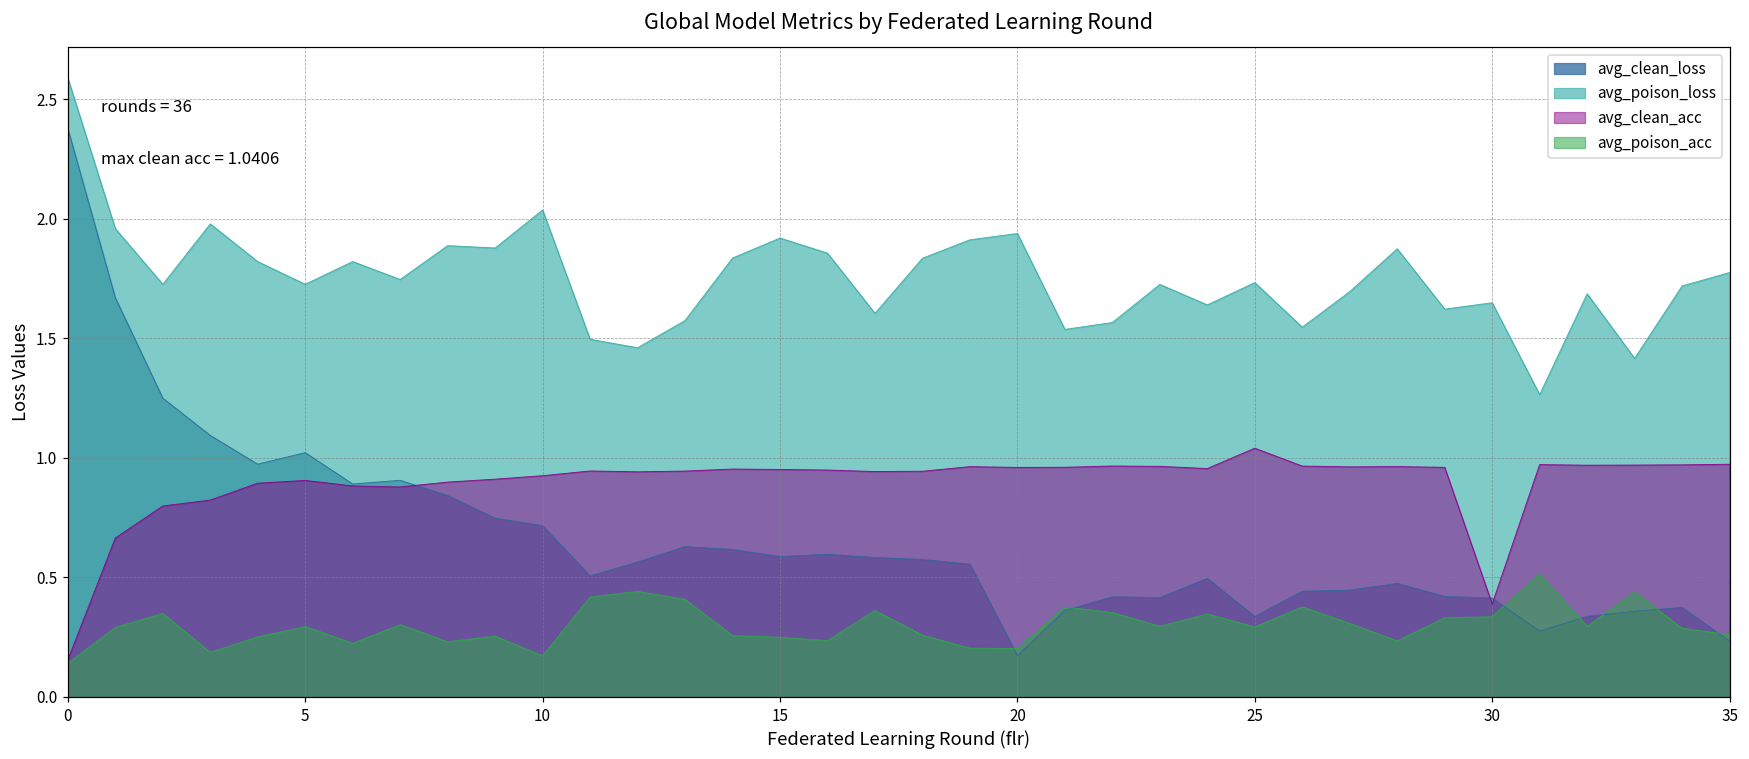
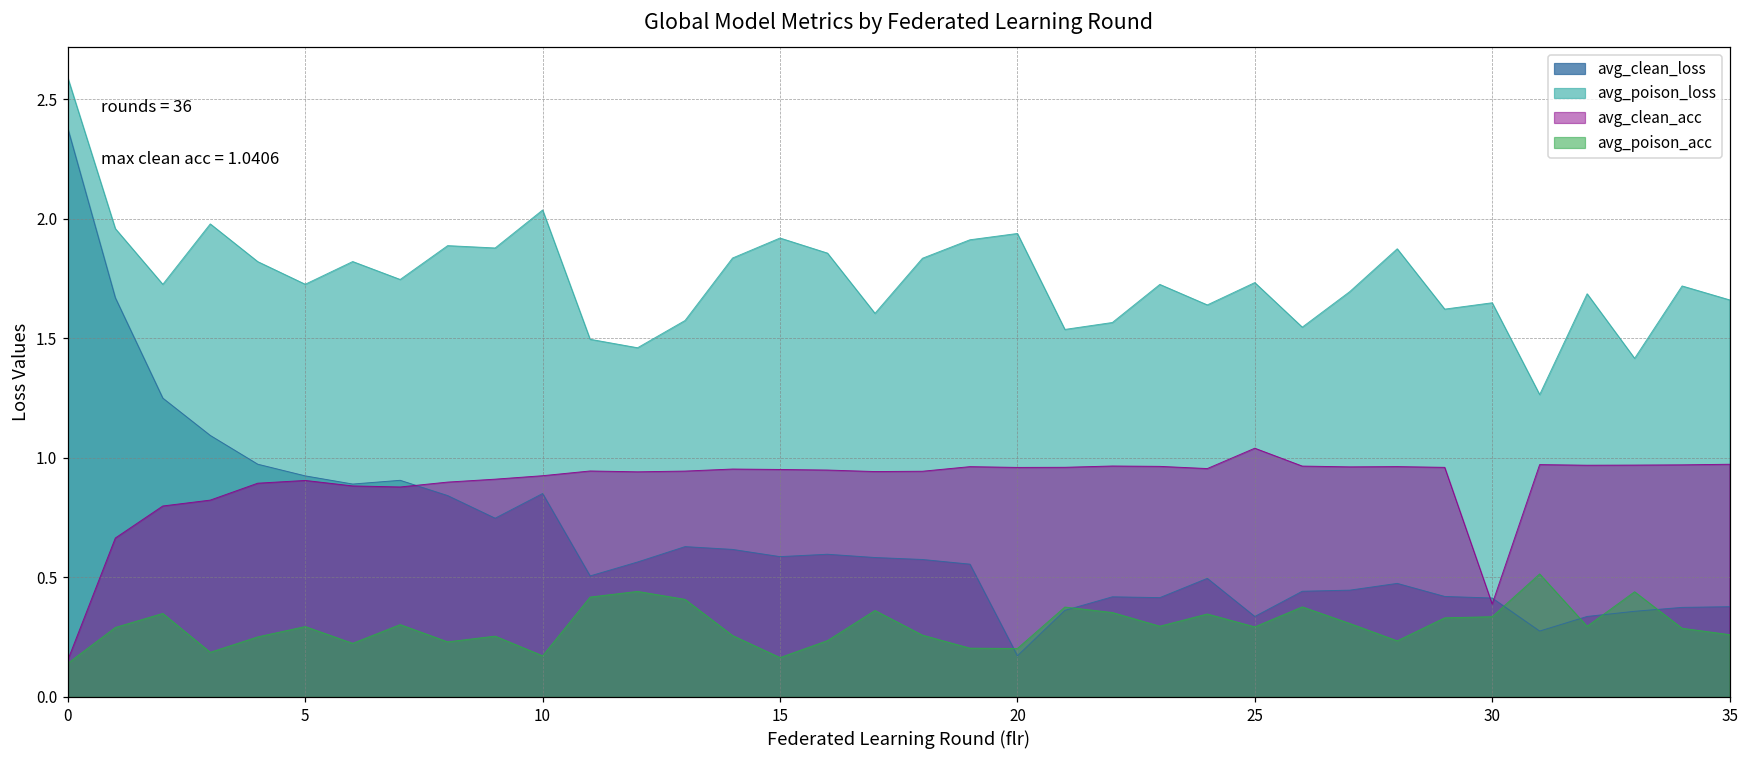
  {
    "avg_clean_loss": {
      "0": 2.38,
-     "5": 1.02,
-     "10": 0.72,
+     "5": 0.92,
+     "10": 0.85,
      "15": 0.59,
      "20": 0.17,
      "25": 0.34,
      "30": 0.41,
-     "35": 0.23
+     "35": 0.38
    },
    "avg_poison_loss": {
      "0": 2.59,
      "5": 1.73,
      "10": 2.04,
      "15": 1.92,
      "20": 1.94,
      "25": 1.73,
      "30": 1.65,
-     "35": 1.78
+     "35": 1.66
    },
    "avg_clean_acc": {
      "0": 0.15,
      "5": 0.91,
      "10": 0.93,
      "15": 0.95,
      "20": 0.96,
      "25": 1.04,
      "30": 0.39,
      "35": 0.97
    },
    "avg_poison_acc": {
      "0": 0.14,
      "5": 0.29,
      "10": 0.17,
-     "15": 0.25,
+     "15": 0.16,
      "20": 0.20,
      "25": 0.29,
      "30": 0.34,
      "35": 0.26
    }
  }
